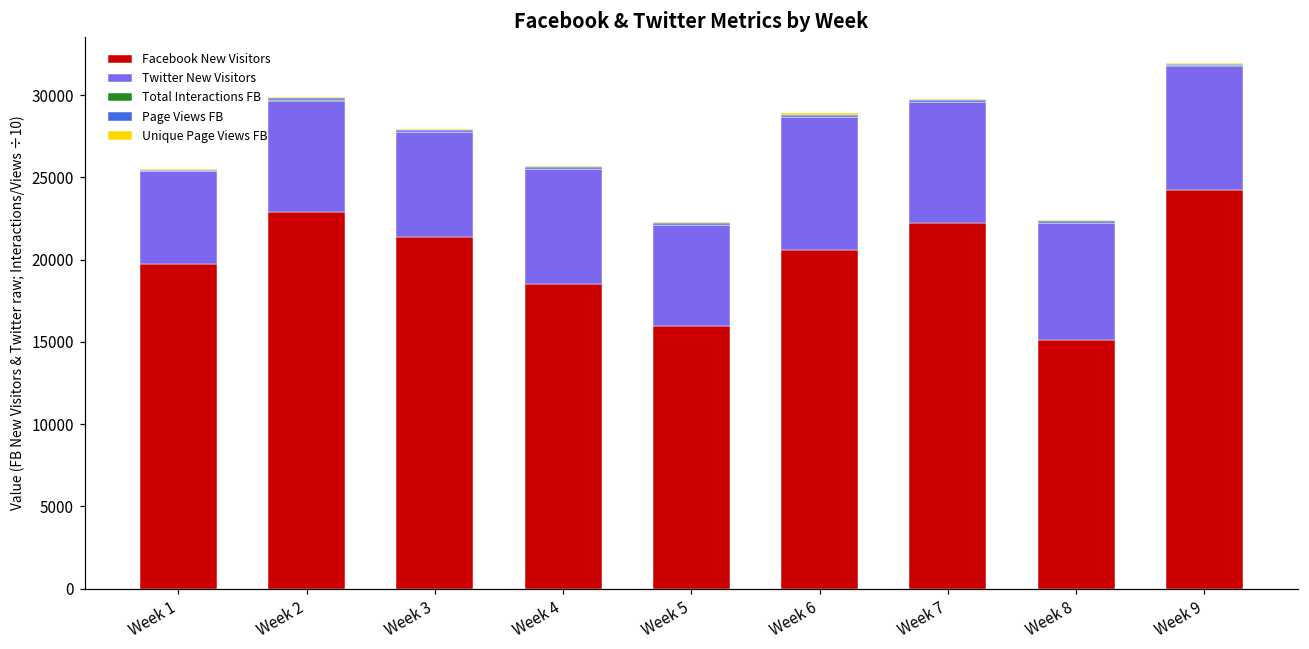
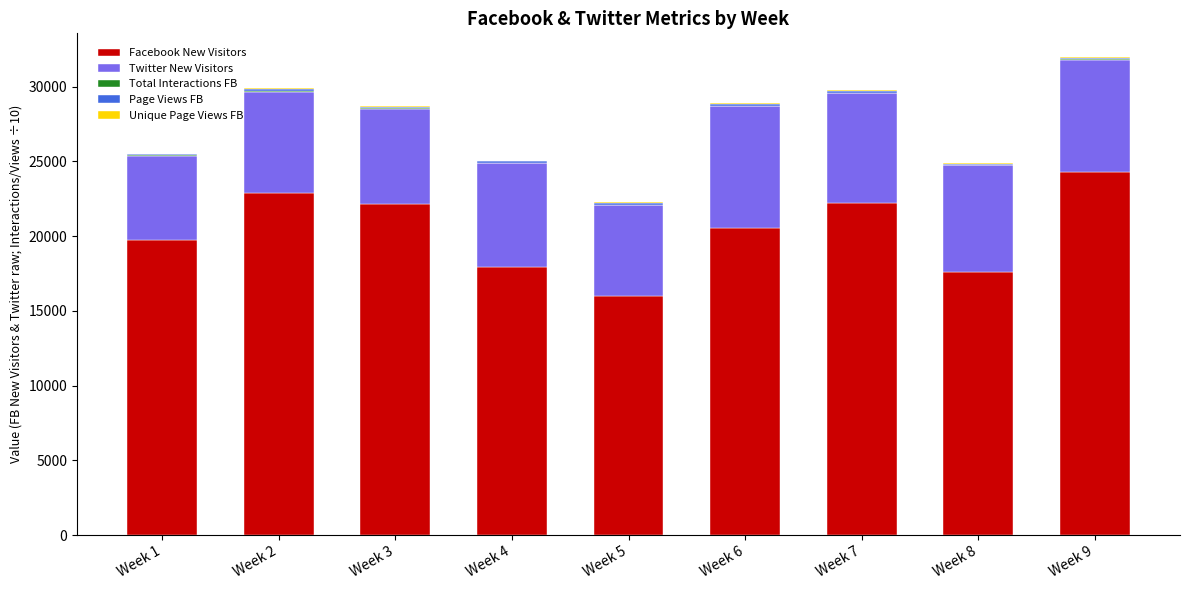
  {
    "Facebook New Visitors": {
      "Week 1": 19800,
      "Week 2": 22900,
-     "Week 3": 21400,
-     "Week 4": 18500,
+     "Week 3": 22100,
+     "Week 4": 17900,
      "Week 5": 16000,
      "Week 6": 20600,
      "Week 7": 22200,
-     "Week 8": 15100,
+     "Week 8": 17600,
      "Week 9": 24300
    }
  }
